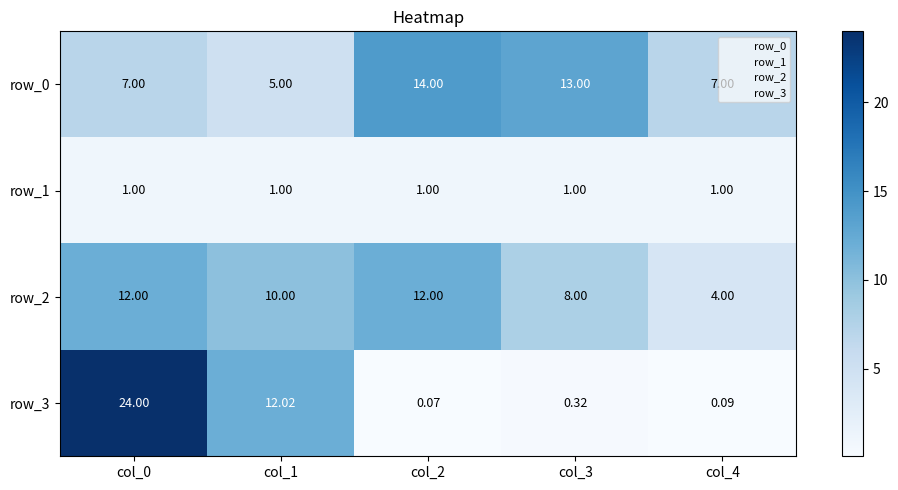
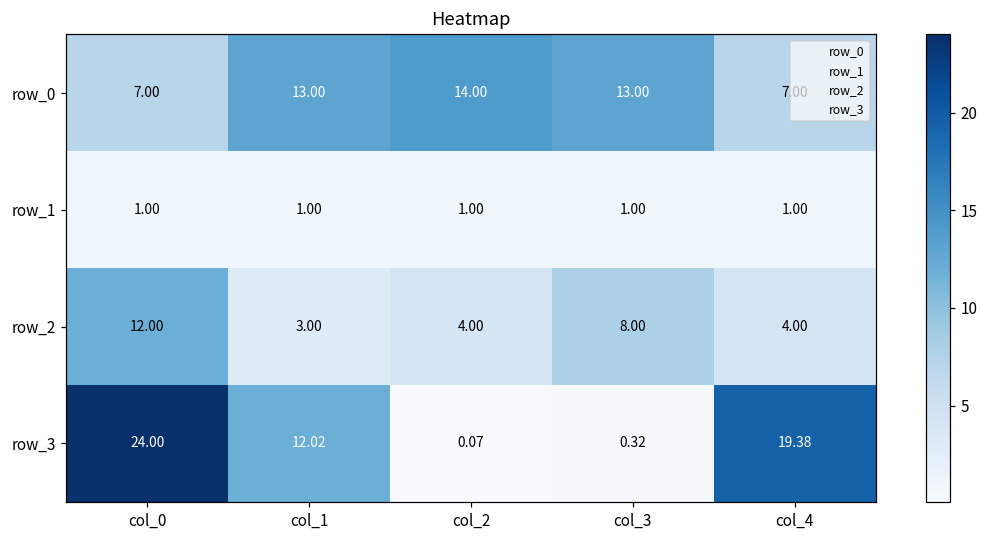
  {
    "row_0": {
      "col_0": 7.00,
-     "col_1": 5.00,
+     "col_1": 13.00,
      "col_2": 14.00,
      "col_3": 13.00
    },
    "row_1": {
      "col_0": 1.00,
      "col_1": 1.00,
      "col_2": 1.00,
      "col_3": 1.00,
      "col_4": 1.00
    },
    "row_2": {
      "col_0": 12.00,
-     "col_1": 10.00,
-     "col_2": 12.00,
+     "col_1": 3.00,
+     "col_2": 4.00,
      "col_3": 8.00,
      "col_4": 4.00
    },
    "row_3": {
      "col_0": 24.00,
      "col_1": 12.02,
      "col_2": 0.07,
      "col_3": 0.32,
-     "col_4": 0.09
+     "col_4": 19.38
    }
  }
